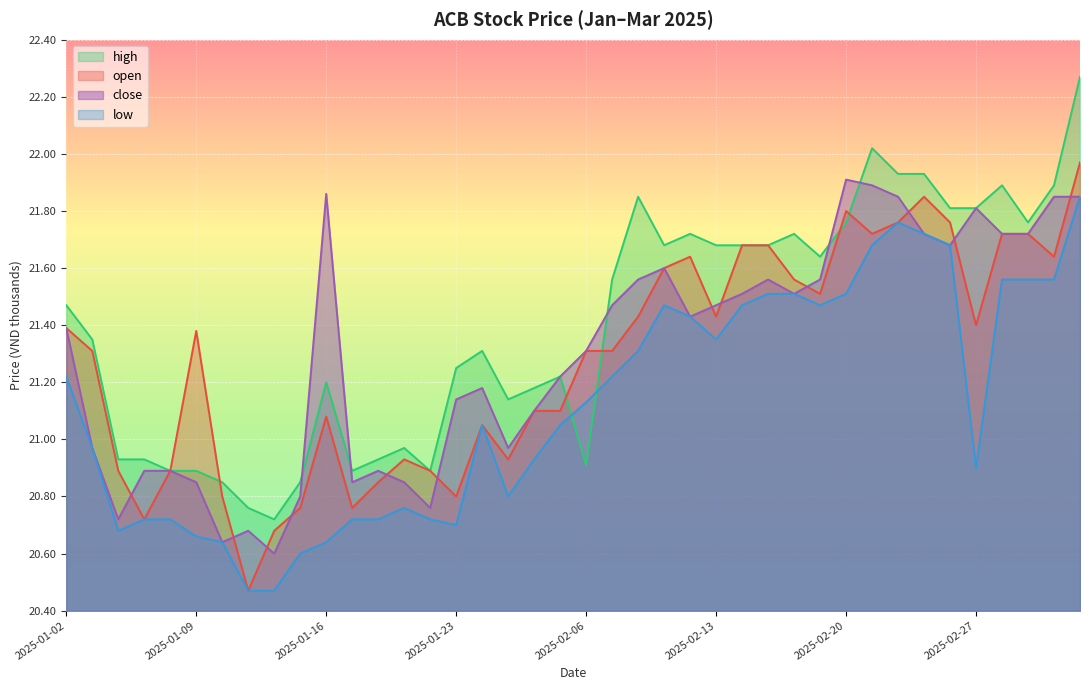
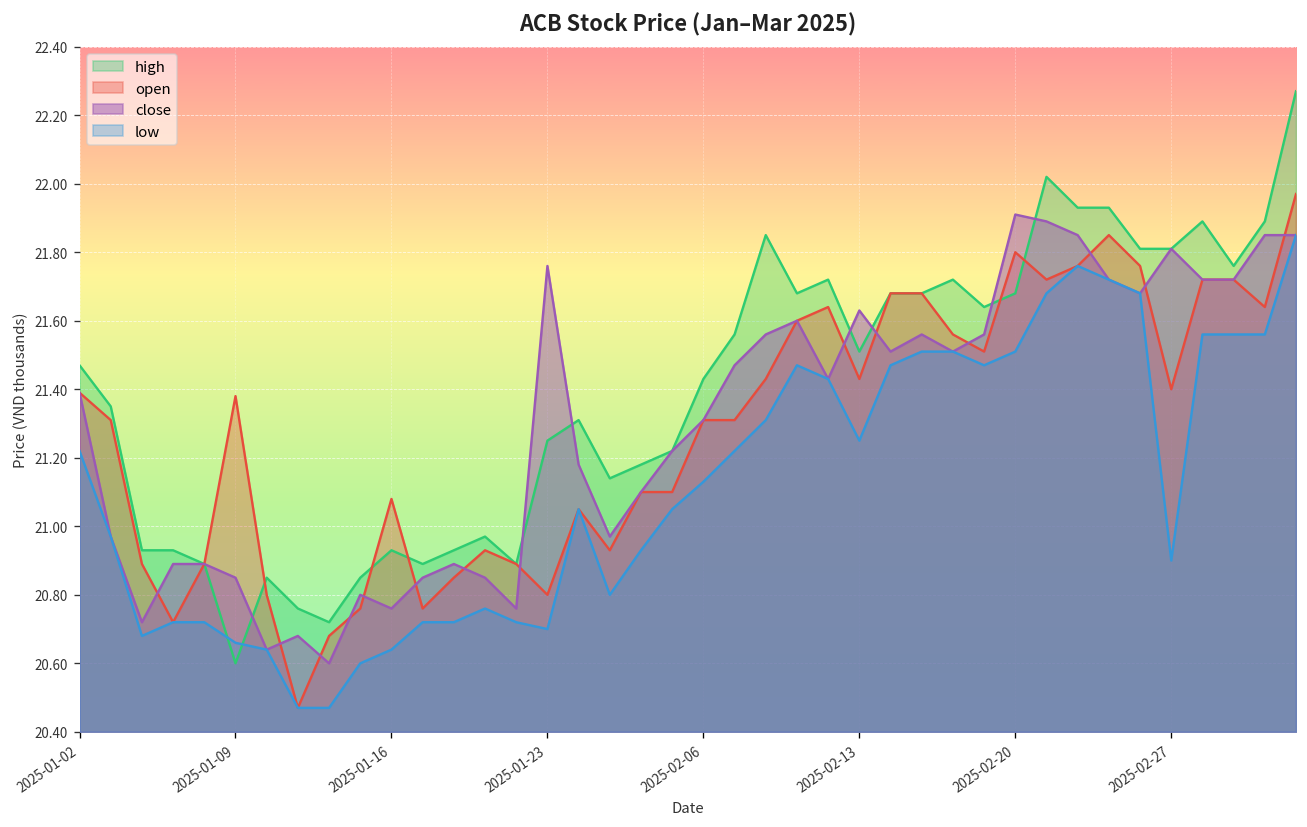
  {
    "high": {
      "2025-01-02": 21.47,
-     "2025-01-09": 20.89,
-     "2025-01-16": 21.20,
+     "2025-01-09": 20.60,
+     "2025-01-16": 20.93,
      "2025-01-23": 21.25,
-     "2025-02-06": 20.91,
-     "2025-02-13": 21.68,
-     "2025-02-20": 21.76
+     "2025-02-06": 21.43,
+     "2025-02-13": 21.51,
+     "2025-02-20": 21.68
    },
    "open": {
      "2025-01-09": 21.38,
      "2025-01-16": 21.08,
      "2025-01-23": 20.80,
      "2025-02-13": 21.43,
      "2025-02-20": 21.80,
      "2025-02-27": 21.40
    },
    "close": {
      "2025-01-09": 20.85,
-     "2025-01-16": 21.86,
-     "2025-01-23": 21.14,
-     "2025-02-13": 21.47,
+     "2025-01-16": 20.76,
+     "2025-01-23": 21.76,
+     "2025-02-13": 21.63,
      "2025-02-20": 21.91
    },
    "low": {
      "2025-01-02": 21.22,
      "2025-01-09": 20.66,
      "2025-01-16": 20.64,
      "2025-01-23": 20.70,
      "2025-02-06": 21.13,
-     "2025-02-13": 21.35,
+     "2025-02-13": 21.25,
      "2025-02-20": 21.51,
      "2025-02-27": 20.90
    }
  }
